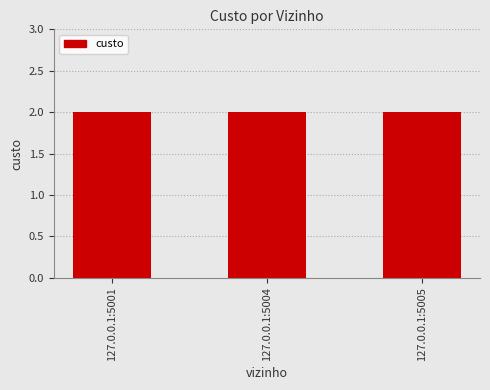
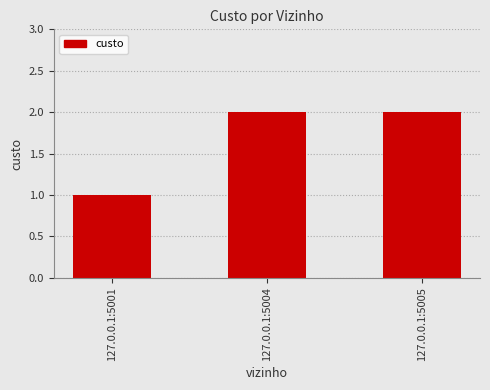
  {
-   "127.0.0.1:5001": 2,
+   "127.0.0.1:5001": 1,
    "127.0.0.1:5004": 2,
    "127.0.0.1:5005": 2
  }
